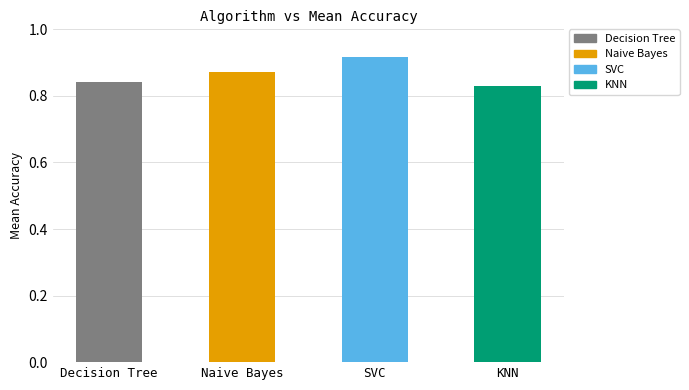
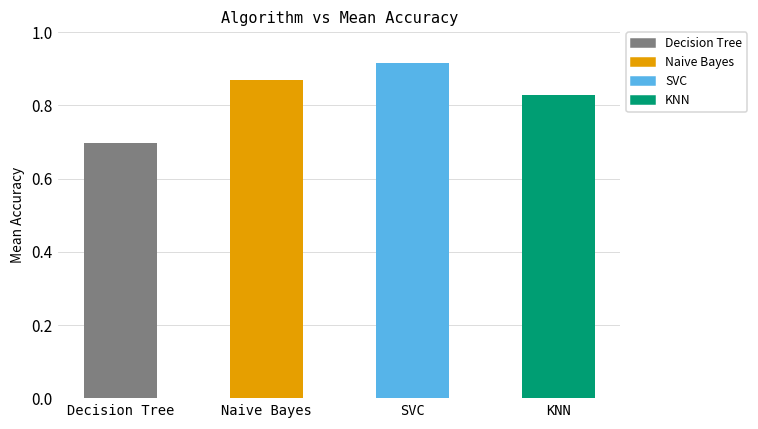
  {
-   "Decision Tree": 0.84,
+   "Decision Tree": 0.70,
    "Naive Bayes": 0.87,
    "SVC": 0.92,
    "KNN": 0.83
  }
